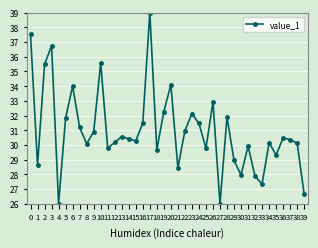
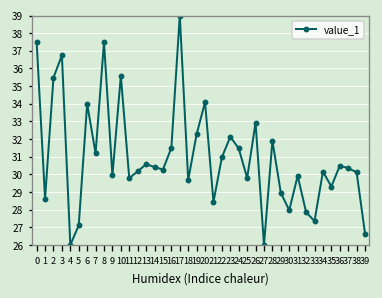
  {
    "0": 37.5,
    "1": 28.6,
    "2": 35.5,
    "3": 36.7,
    "4": 26.0,
-   "5": 31.9,
+   "5": 27.1,
    "6": 34.0,
    "7": 31.2,
-   "8": 30.1,
-   "9": 30.9
+   "8": 37.5,
+   "9": 29.9
  }
